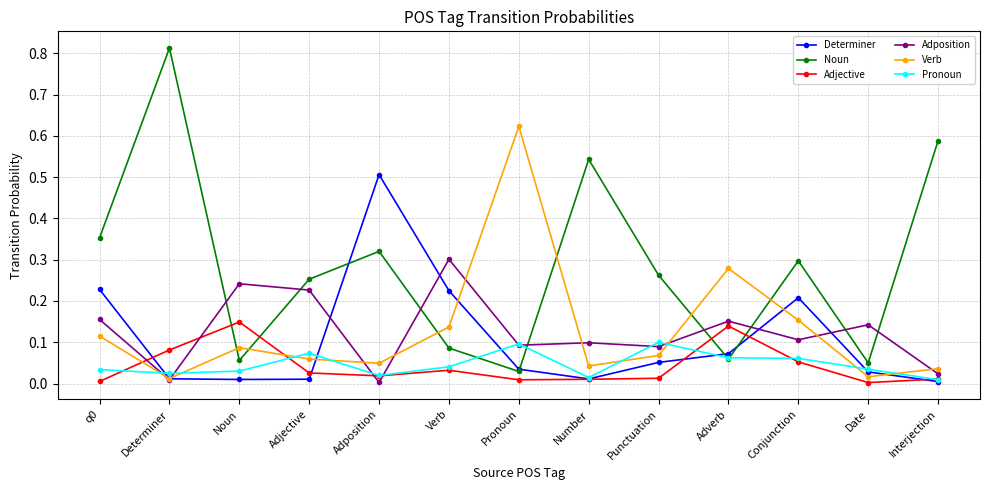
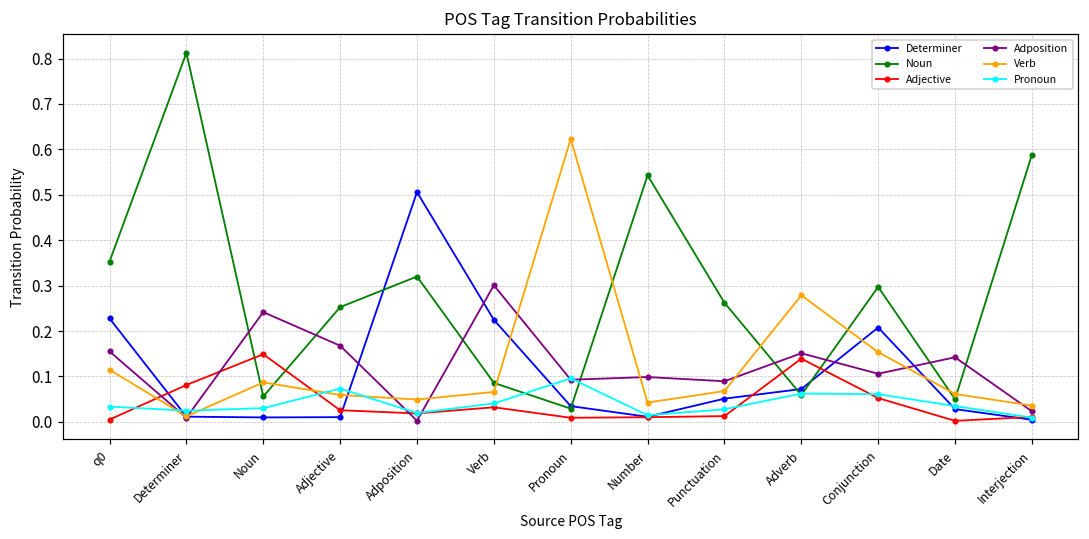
  {
    "Determiner": {
      "q0": 0.23,
      "Noun": 0.01,
      "Adjective": 0.01,
      "Adposition": 0.51,
      "Verb": 0.22,
      "Punctuation": 0.05,
      "Adverb": 0.07,
      "Conjunction": 0.21,
      "Date": 0.03
    },
    "Noun": {
      "q0": 0.35,
      "Determiner": 0.81,
      "Noun": 0.06,
      "Adjective": 0.25,
      "Adposition": 0.32,
      "Verb": 0.09,
      "Number": 0.54,
      "Punctuation": 0.26,
      "Conjunction": 0.30,
      "Date": 0.05,
      "Interjection": 0.59
    },
    "Adjective": {
      "q0": 0.01,
      "Determiner": 0.08,
      "Noun": 0.15,
      "Adjective": 0.03,
      "Verb": 0.03,
      "Pronoun": 0.01,
      "Punctuation": 0.01,
      "Adverb": 0.14,
      "Conjunction": 0.05,
      "Date": 0.00
    },
    "Adposition": {
      "q0": 0.16,
      "Noun": 0.24,
-     "Adjective": 0.23,
+     "Adjective": 0.17,
      "Adposition": 0.00,
      "Verb": 0.30,
      "Number": 0.10,
      "Punctuation": 0.09,
      "Adverb": 0.15,
      "Conjunction": 0.11,
      "Date": 0.14,
      "Interjection": 0.02
    },
    "Verb": {
      "q0": 0.11,
      "Noun": 0.09,
      "Adjective": 0.06,
      "Adposition": 0.05,
-     "Verb": 0.14,
+     "Verb": 0.07,
      "Pronoun": 0.62,
      "Number": 0.04,
      "Punctuation": 0.07,
      "Adverb": 0.28,
      "Conjunction": 0.15,
-     "Date": 0.02,
+     "Date": 0.06,
      "Interjection": 0.04
    },
    "Pronoun": {
      "q0": 0.03,
      "Determiner": 0.02,
      "Noun": 0.03,
      "Adjective": 0.07,
      "Verb": 0.04,
-     "Punctuation": 0.10,
+     "Punctuation": 0.03,
      "Conjunction": 0.06,
      "Date": 0.03
    }
  }
